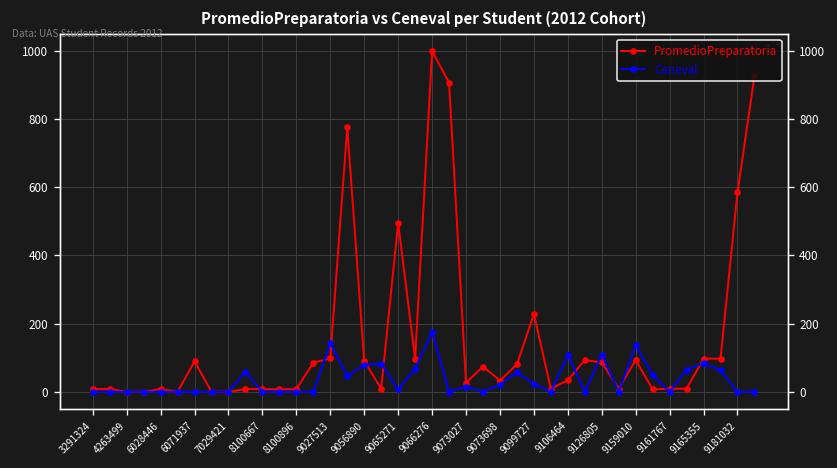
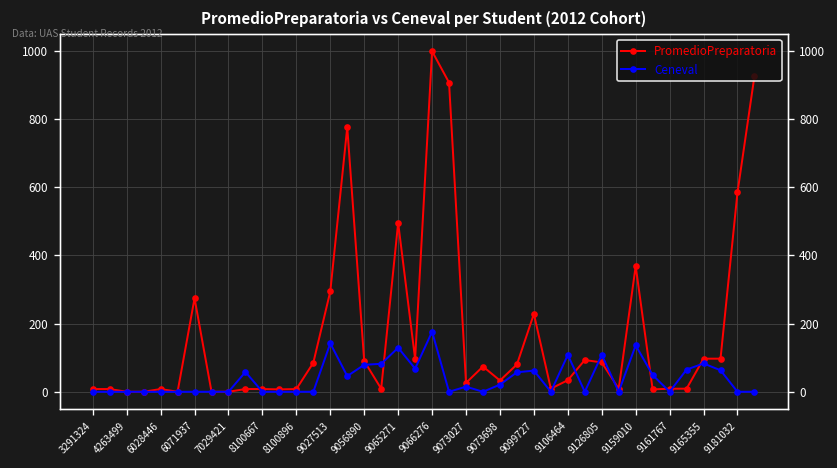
  {
    "PromedioPreparatoria": {
-     "6071937": 90,
-     "9027513": 100,
+     "6071937": 270,
+     "9027513": 290,
      "9056890": 90,
      "9065271": 500,
      "9066276": 1000,
      "9073027": 30,
      "9073698": 30,
      "9099727": 230,
      "9106464": 30,
      "9126805": 90,
-     "9159010": 90,
+     "9159010": 370,
      "9161767": 10,
      "9165355": 100,
      "9181032": 580
    },
    "Ceneval": {
      "6071937": 0,
      "9027513": 140,
      "9056890": 80,
-     "9065271": 10,
+     "9065271": 130,
      "9066276": 180,
      "9073027": 20,
      "9073698": 20,
-     "9099727": 20,
+     "9099727": 60,
      "9106464": 110,
      "9126805": 110,
      "9159010": 140,
      "9161767": 0,
      "9165355": 80,
      "9181032": 0
    }
  }
